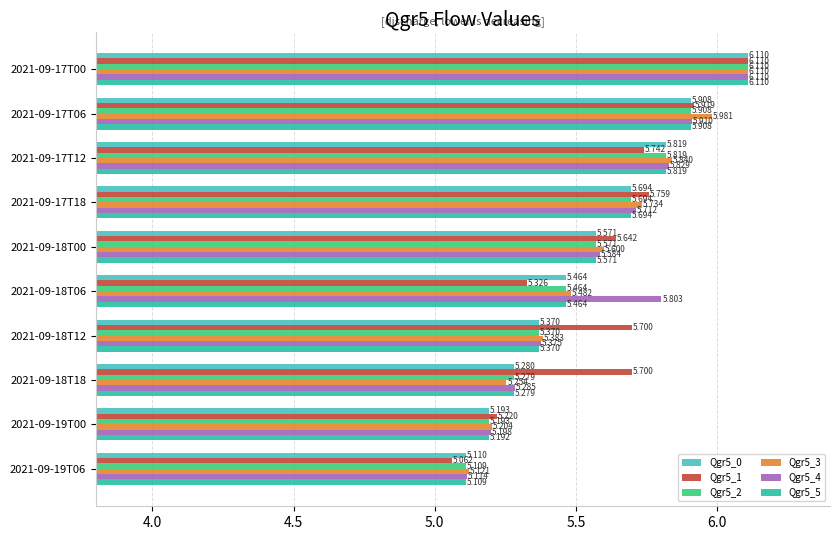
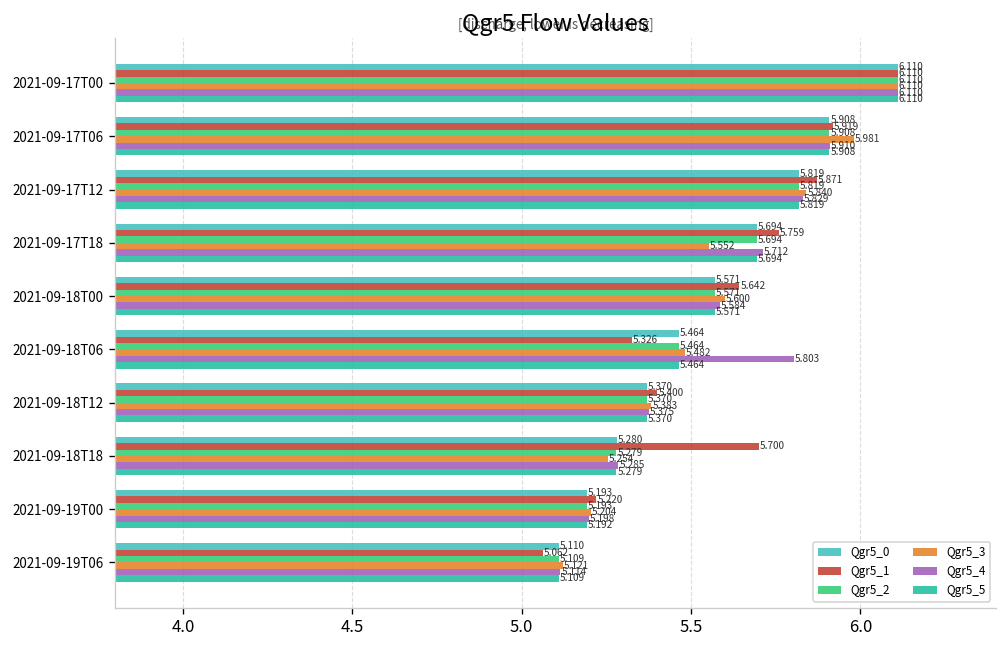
  {
    "Qgr5_1": {
-     "2021-09-17T12": 5.742,
+     "2021-09-17T12": 5.871,
      "2021-09-17T18": 5.759,
      "2021-09-18T00": 5.642,
      "2021-09-18T06": 5.326,
-     "2021-09-18T12": 5.700,
+     "2021-09-18T12": 5.400,
      "2021-09-18T18": 5.700,
      "2021-09-19T06": 5.062
    },
    "Qgr5_3": {
      "2021-09-17T06": 5.981,
-     "2021-09-17T18": 5.734
+     "2021-09-17T18": 5.552
    },
    "Qgr5_4": {
      "2021-09-18T06": 5.803
    }
  }
